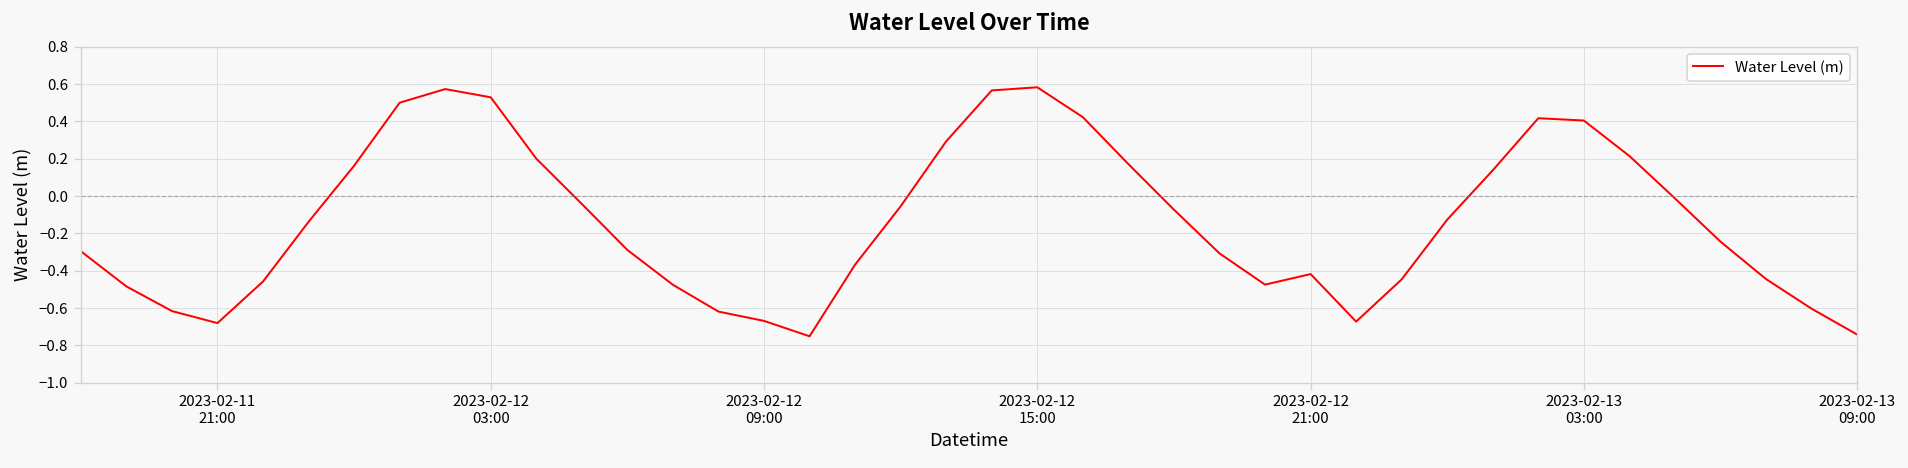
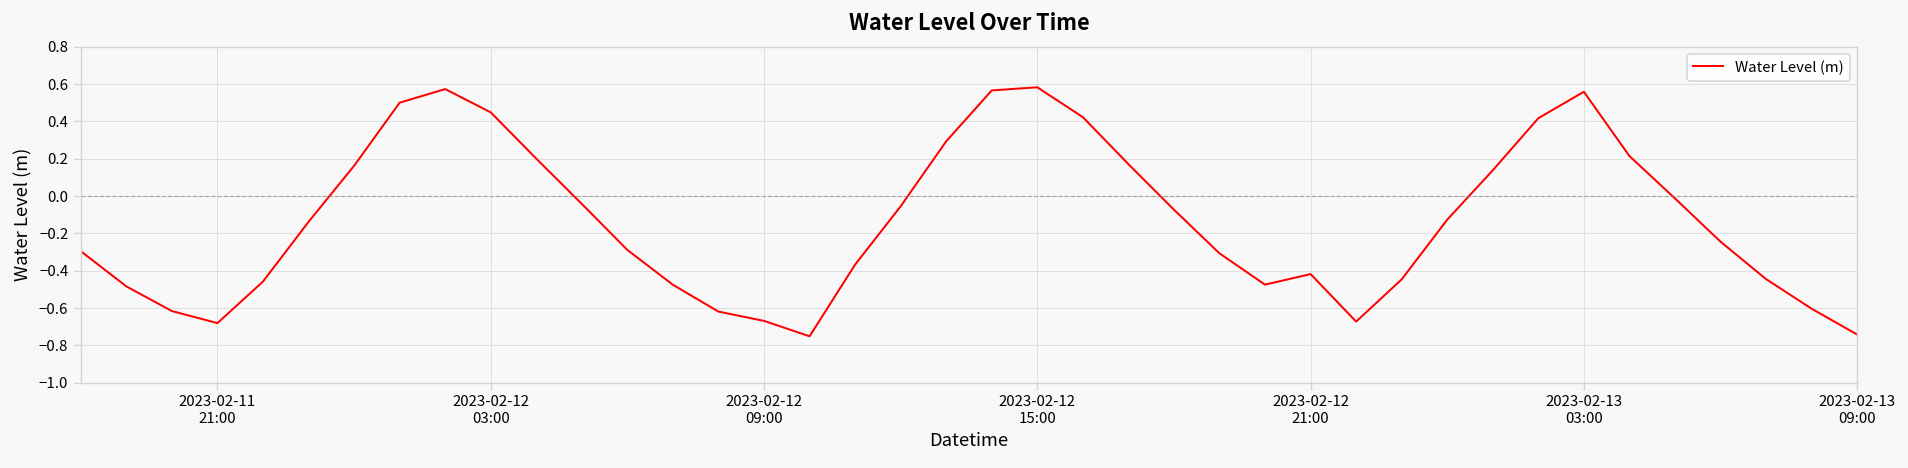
  {
    "2023-02-11 21:00": -0.68,
-   "2023-02-12 03:00": 0.53,
+   "2023-02-12 03:00": 0.45,
    "2023-02-12 09:00": -0.67,
    "2023-02-12 15:00": 0.58,
    "2023-02-12 21:00": -0.42,
-   "2023-02-13 03:00": 0.40,
+   "2023-02-13 03:00": 0.56,
    "2023-02-13 09:00": -0.74
  }
